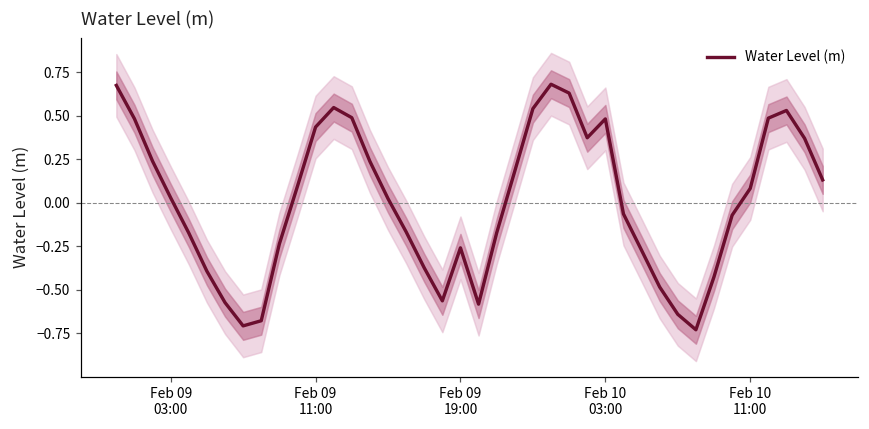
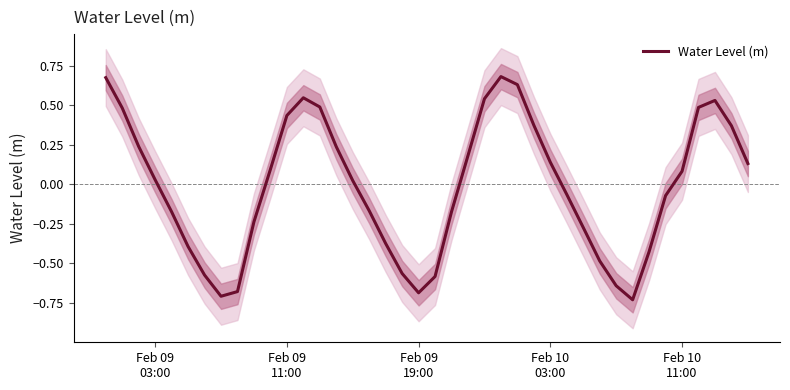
  {
    "Water Level (m)": {
      "Feb 09 03:00": 0.03,
      "Feb 09 11:00": 0.44,
-     "Feb 09 19:00": -0.26,
-     "Feb 10 03:00": 0.48,
+     "Feb 09 19:00": -0.69,
+     "Feb 10 03:00": 0.14,
      "Feb 10 11:00": 0.08
    }
  }
